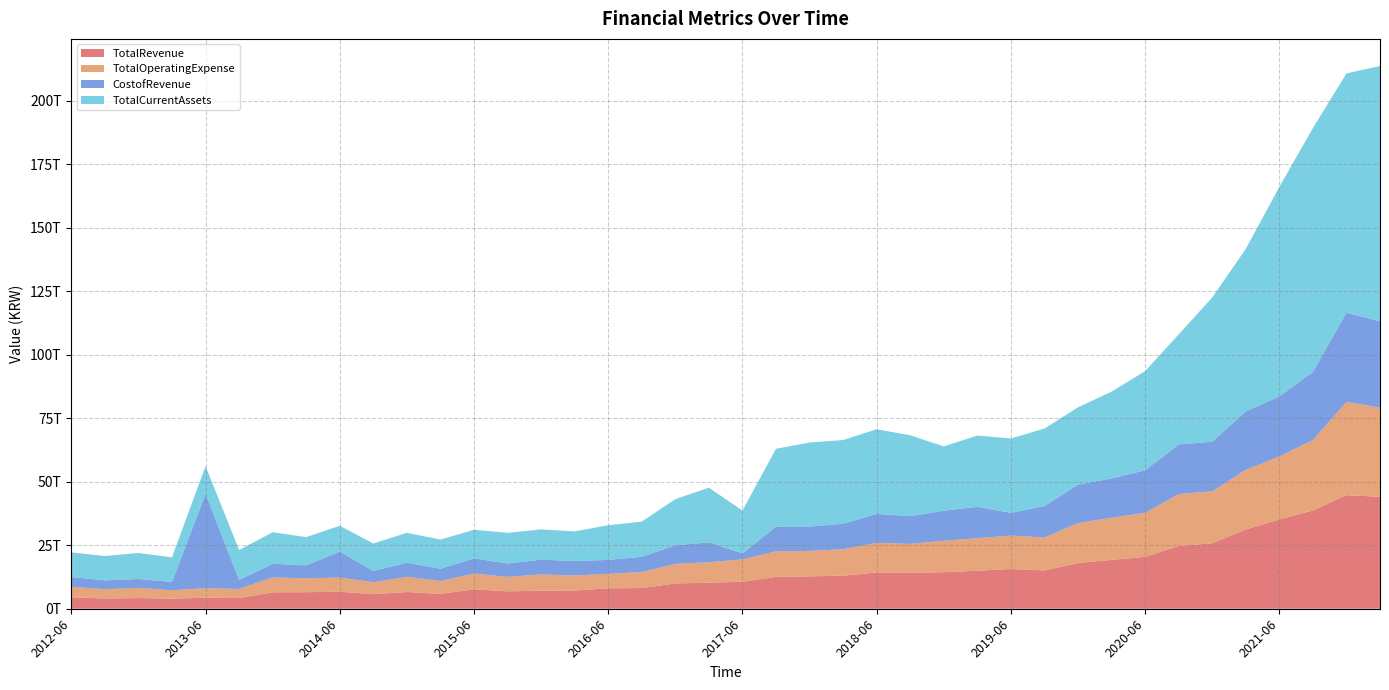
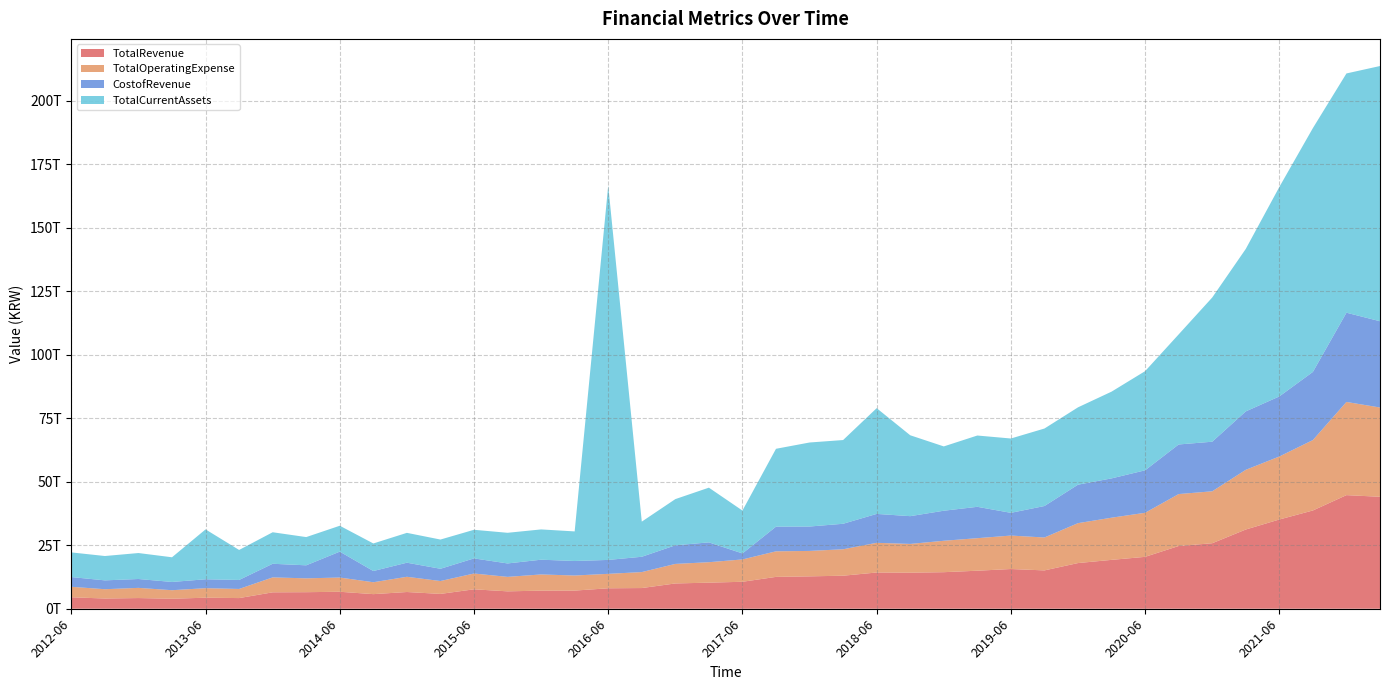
  {
    "CostofRevenue": {
      "2012-06": "4T",
-     "2013-06": "37T",
+     "2013-06": "4T",
      "2014-06": "10T",
      "2015-06": "6T",
      "2016-06": "5T",
      "2017-06": "2T",
      "2018-06": "11T",
      "2019-06": "9T",
      "2020-06": "17T",
      "2021-06": "24T"
    },
    "TotalCurrentAssets": {
      "2012-06": "10T",
-     "2013-06": "11T",
+     "2013-06": "20T",
      "2014-06": "10T",
      "2015-06": "11T",
-     "2016-06": "14T",
+     "2016-06": "147T",
      "2017-06": "17T",
-     "2018-06": "33T",
+     "2018-06": "42T",
      "2019-06": "29T",
      "2020-06": "39T",
      "2021-06": "82T"
    }
  }
